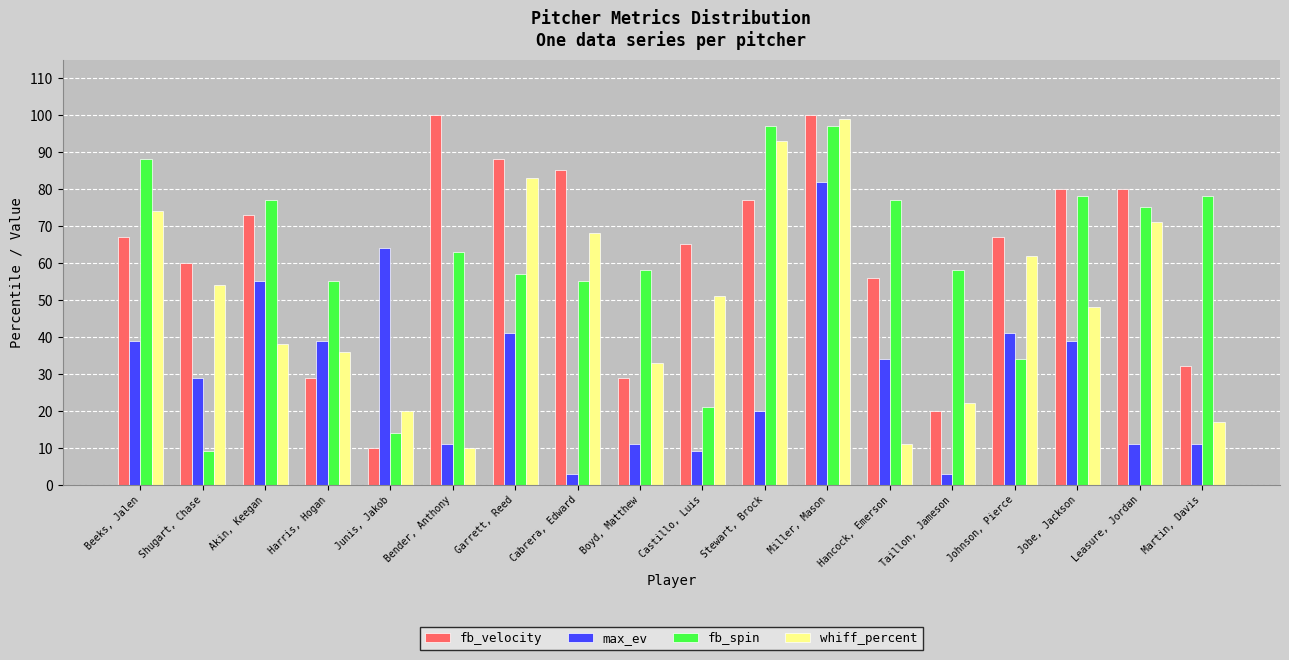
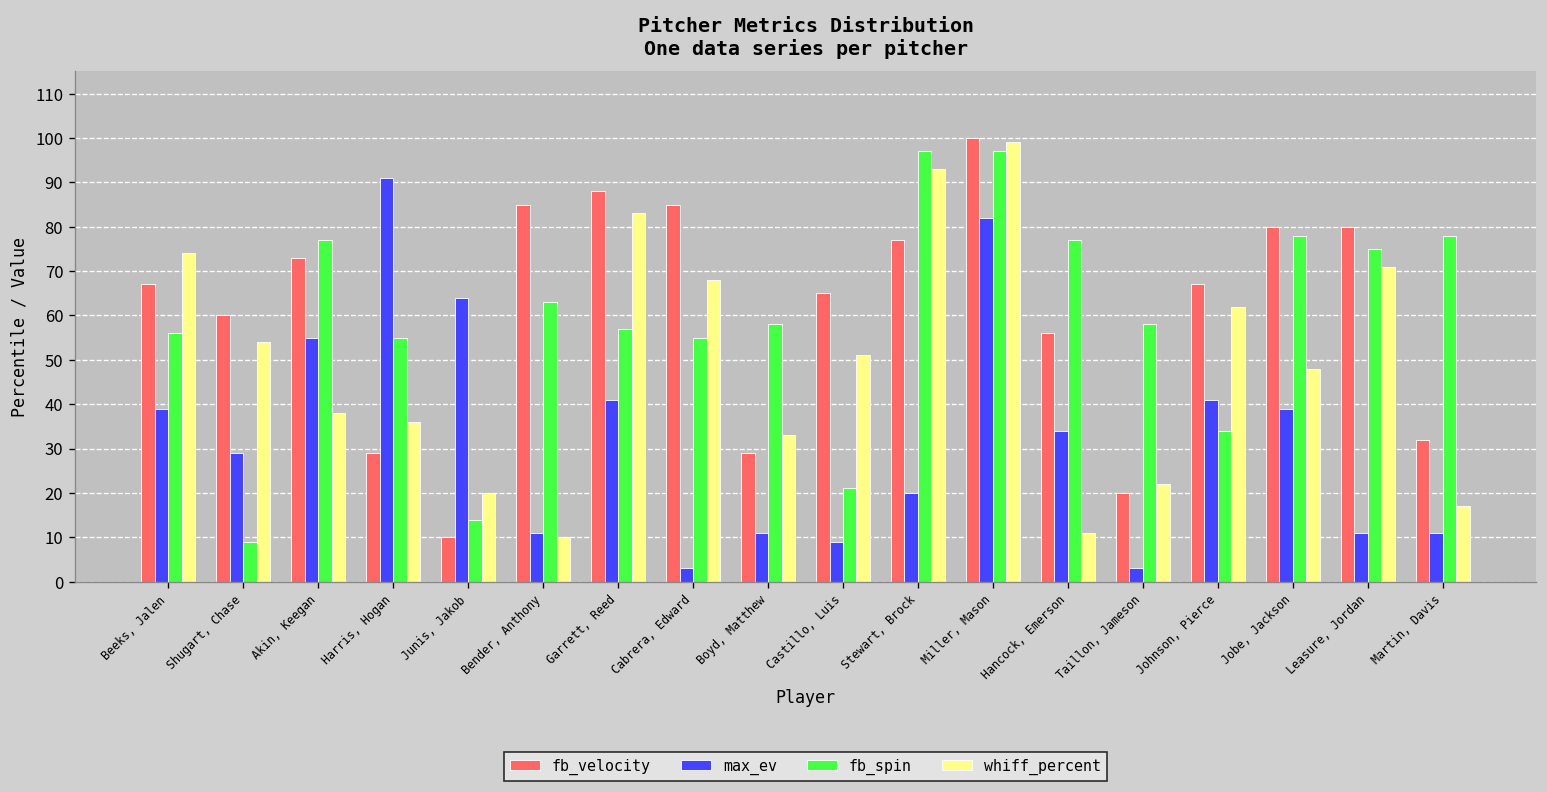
  {
    "fb_velocity": {
      "Beeks, Jalen": 67,
      "Shugart, Chase": 60,
      "Akin, Keegan": 73,
      "Harris, Hogan": 29,
      "Junis, Jakob": 10,
-     "Bender, Anthony": 100,
+     "Bender, Anthony": 85,
      "Garrett, Reed": 88,
      "Cabrera, Edward": 85,
      "Boyd, Matthew": 29,
      "Castillo, Luis": 65,
      "Stewart, Brock": 77,
      "Miller, Mason": 100,
      "Hancock, Emerson": 56,
      "Taillon, Jameson": 20,
      "Johnson, Pierce": 67,
      "Jobe, Jackson": 80,
      "Leasure, Jordan": 80,
      "Martin, Davis": 32
    },
    "max_ev": {
      "Beeks, Jalen": 39,
      "Shugart, Chase": 29,
      "Akin, Keegan": 55,
-     "Harris, Hogan": 39,
+     "Harris, Hogan": 91,
      "Junis, Jakob": 64,
      "Bender, Anthony": 11,
      "Garrett, Reed": 41,
      "Cabrera, Edward": 3,
      "Boyd, Matthew": 11,
      "Castillo, Luis": 9,
      "Stewart, Brock": 20,
      "Miller, Mason": 82,
      "Hancock, Emerson": 34,
      "Taillon, Jameson": 3,
      "Johnson, Pierce": 41,
      "Jobe, Jackson": 39,
      "Leasure, Jordan": 11,
      "Martin, Davis": 11
    },
    "fb_spin": {
-     "Beeks, Jalen": 88,
+     "Beeks, Jalen": 56,
      "Shugart, Chase": 9,
      "Akin, Keegan": 77,
      "Harris, Hogan": 55,
      "Junis, Jakob": 14,
      "Bender, Anthony": 63,
      "Garrett, Reed": 57,
      "Cabrera, Edward": 55,
      "Boyd, Matthew": 58,
      "Castillo, Luis": 21,
      "Stewart, Brock": 97,
      "Miller, Mason": 97,
      "Hancock, Emerson": 77,
      "Taillon, Jameson": 58,
      "Johnson, Pierce": 34,
      "Jobe, Jackson": 78,
      "Leasure, Jordan": 75,
      "Martin, Davis": 78
    },
    "whiff_percent": {
      "Beeks, Jalen": 74,
      "Shugart, Chase": 54,
      "Akin, Keegan": 38,
      "Harris, Hogan": 36,
      "Junis, Jakob": 20,
      "Bender, Anthony": 10,
      "Garrett, Reed": 83,
      "Cabrera, Edward": 68,
      "Boyd, Matthew": 33,
      "Castillo, Luis": 51,
      "Stewart, Brock": 93,
      "Miller, Mason": 99,
      "Hancock, Emerson": 11,
      "Taillon, Jameson": 22,
      "Johnson, Pierce": 62,
      "Jobe, Jackson": 48,
      "Leasure, Jordan": 71,
      "Martin, Davis": 17
    }
  }
